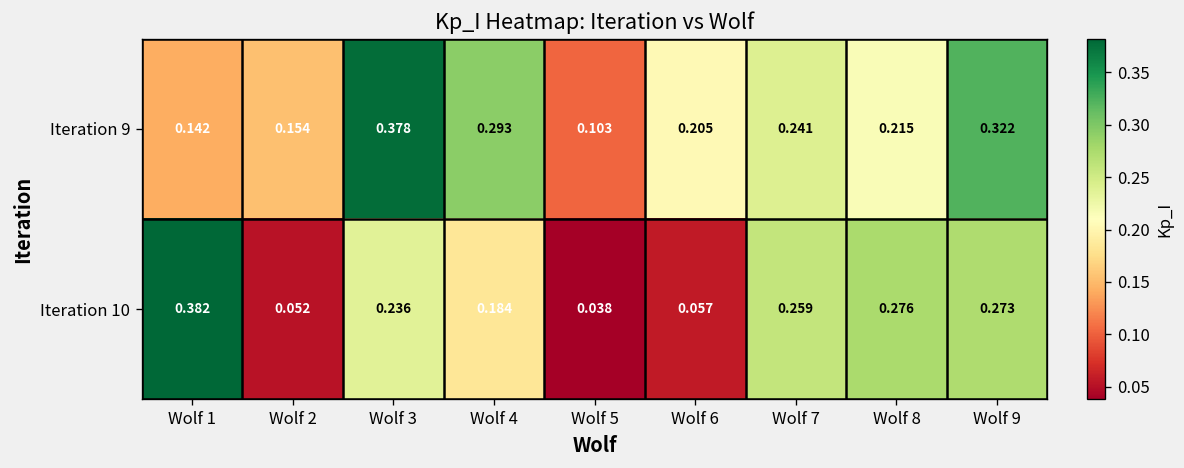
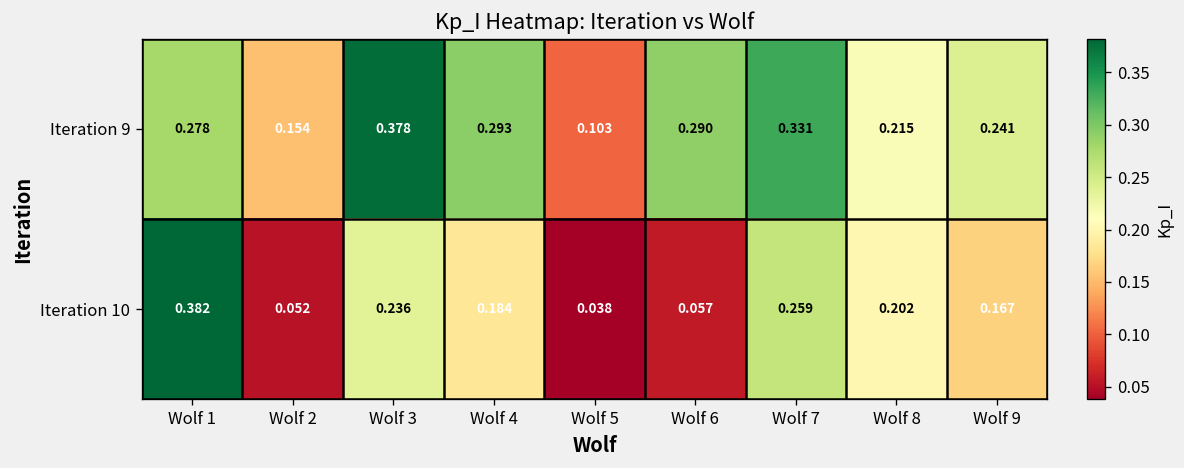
  {
    "Iteration 9": {
-     "Wolf 1": 0.142,
+     "Wolf 1": 0.278,
      "Wolf 2": 0.154,
      "Wolf 3": 0.378,
      "Wolf 4": 0.293,
      "Wolf 5": 0.103,
-     "Wolf 6": 0.205,
-     "Wolf 7": 0.241,
+     "Wolf 6": 0.290,
+     "Wolf 7": 0.331,
      "Wolf 8": 0.215,
-     "Wolf 9": 0.322
+     "Wolf 9": 0.241
    },
    "Iteration 10": {
      "Wolf 1": 0.382,
      "Wolf 2": 0.052,
      "Wolf 3": 0.236,
      "Wolf 4": 0.184,
      "Wolf 5": 0.038,
      "Wolf 6": 0.057,
      "Wolf 7": 0.259,
-     "Wolf 8": 0.276,
-     "Wolf 9": 0.273
+     "Wolf 8": 0.202,
+     "Wolf 9": 0.167
    }
  }
